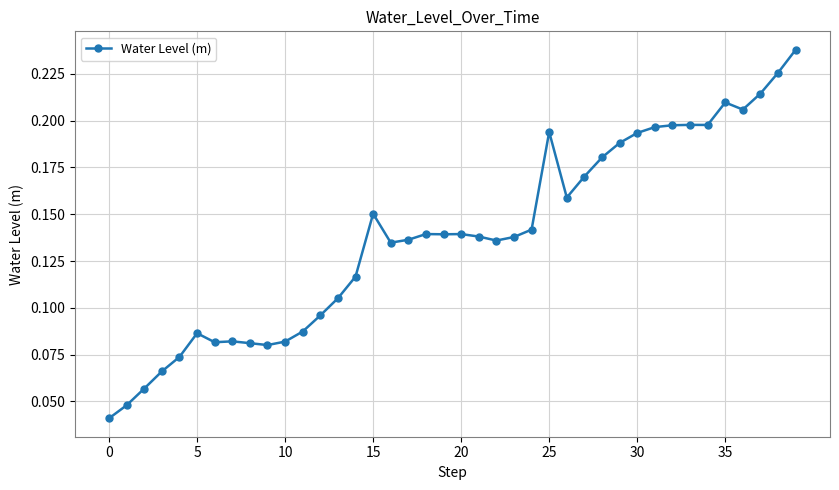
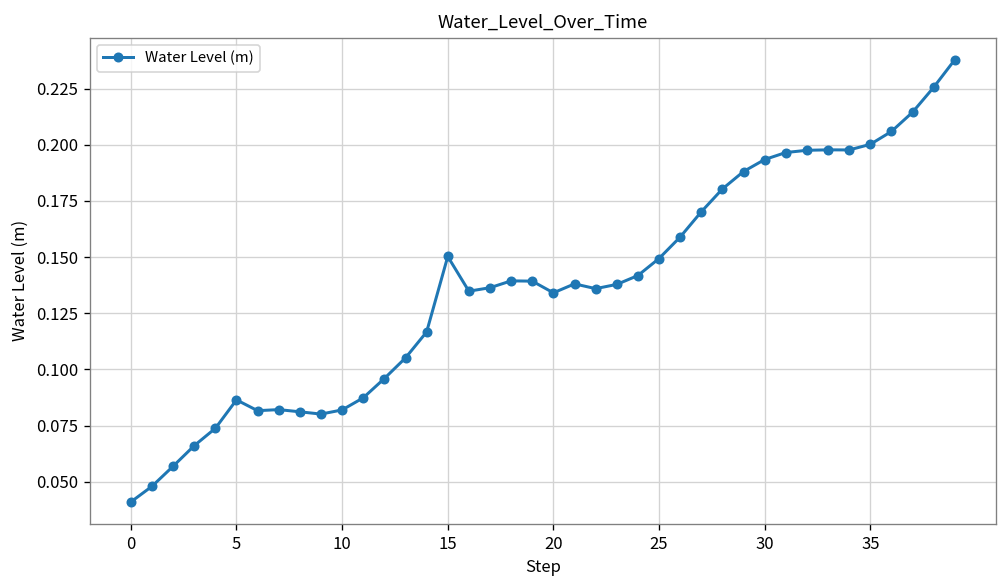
  {
    "0": 0.041,
    "5": 0.086,
    "10": 0.082,
    "15": 0.150,
-   "20": 0.139,
-   "25": 0.194,
+   "20": 0.134,
+   "25": 0.149,
    "30": 0.193,
-   "35": 0.210
+   "35": 0.200
  }
